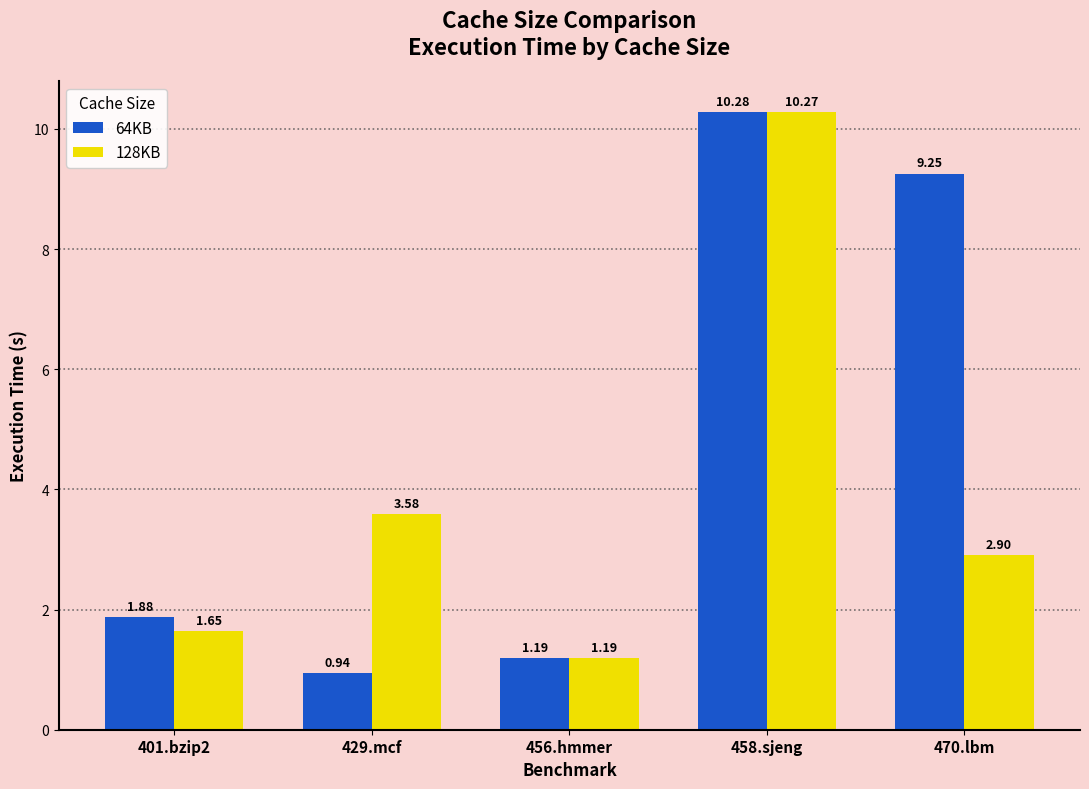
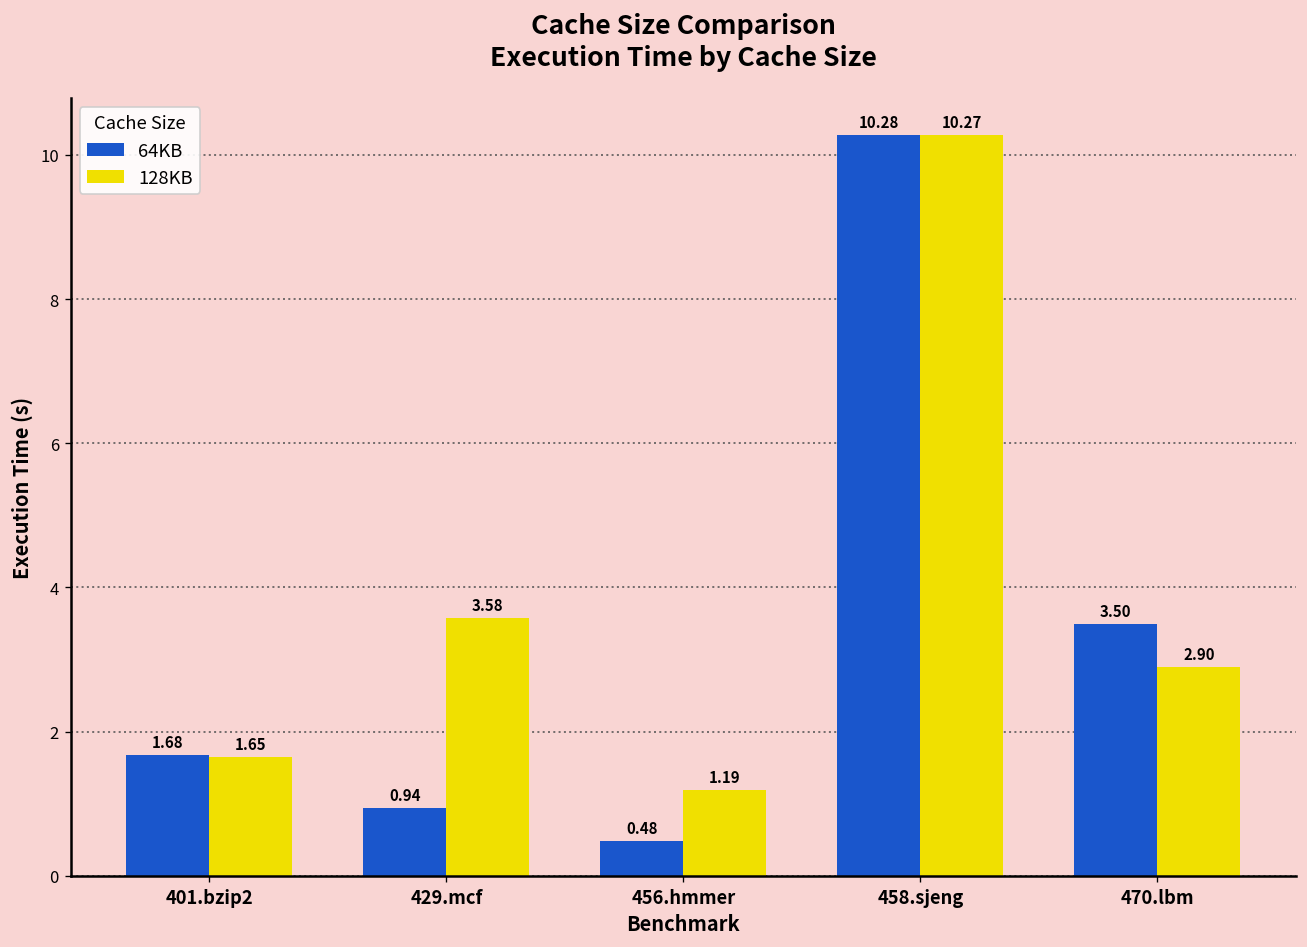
  {
    "64KB": {
-     "401.bzip2": 1.88,
+     "401.bzip2": 1.68,
      "429.mcf": 0.94,
-     "456.hmmer": 1.19,
+     "456.hmmer": 0.48,
      "458.sjeng": 10.28,
-     "470.lbm": 9.25
+     "470.lbm": 3.50
    },
    "128KB": {
      "401.bzip2": 1.65,
      "429.mcf": 3.58,
      "456.hmmer": 1.19,
      "458.sjeng": 10.27,
      "470.lbm": 2.90
    }
  }
